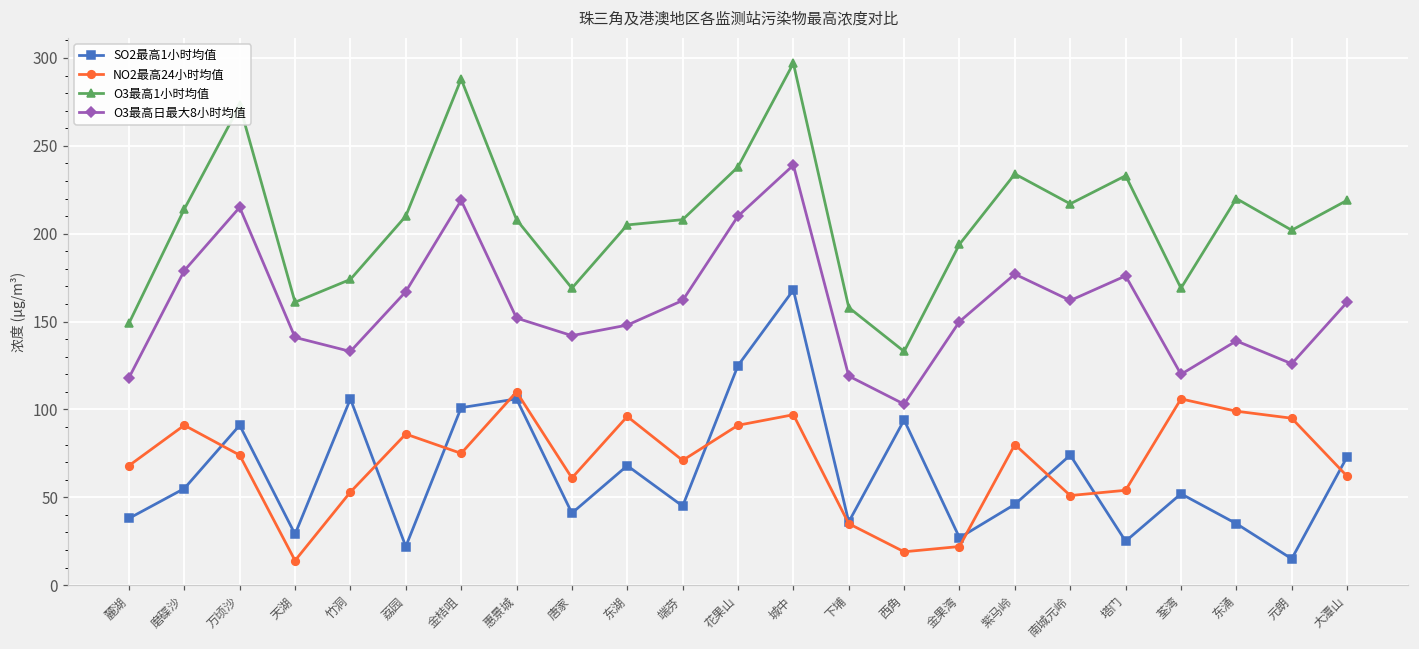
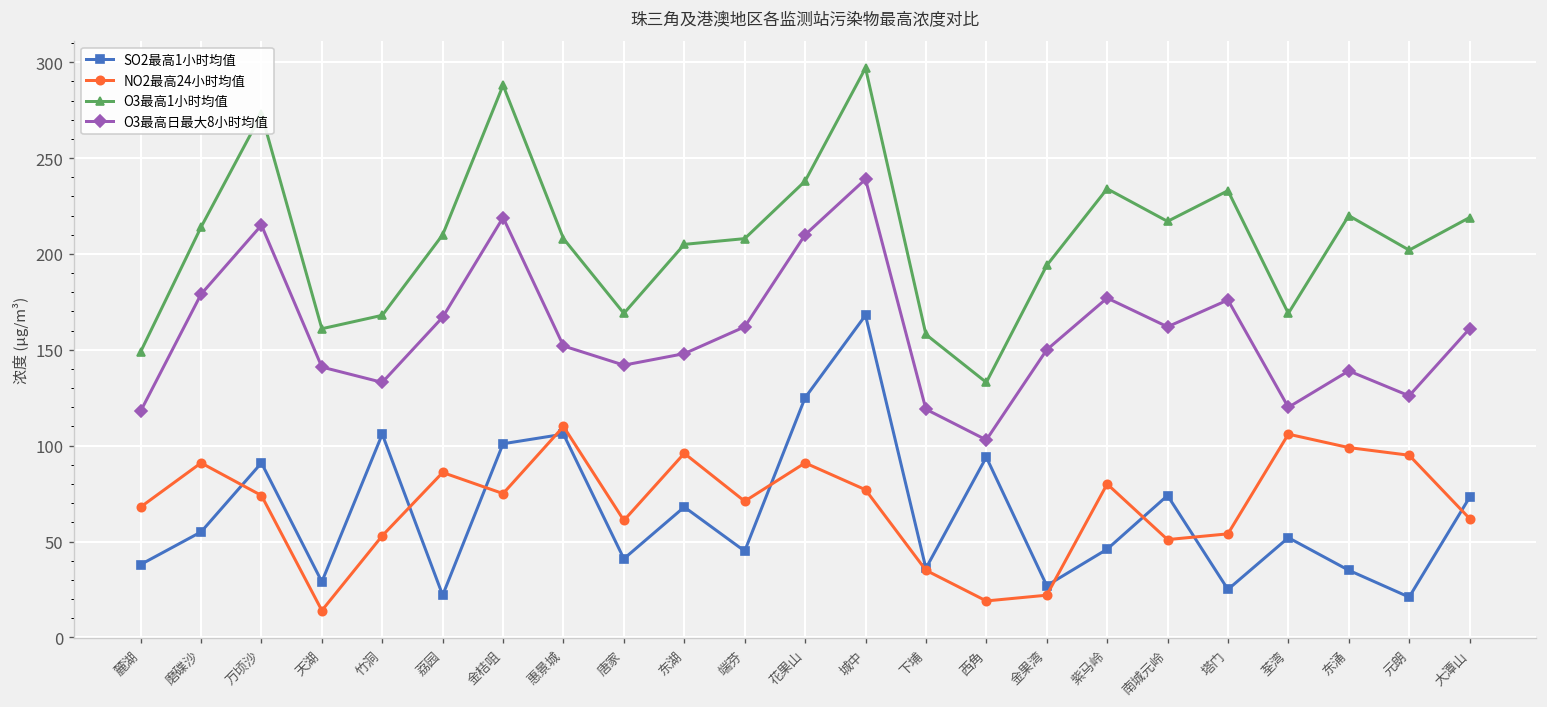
  {
    "SO2最高1小时均值": {
      "麓湖": 38,
      "磨碟沙": 55,
      "万顷沙": 91,
      "天湖": 29,
      "竹洞": 106,
      "荔园": 22,
      "金桔咀": 101,
      "惠景城": 106,
      "唐家": 41,
      "东湖": 68,
      "端芬": 45,
      "花果山": 125,
      "城中": 168,
      "西角": 94,
      "金果湾": 27,
      "紫马岭": 46,
      "南城元岭": 74,
      "塔门": 25,
      "荃湾": 52,
      "东涌": 35,
-     "元朗": 15,
+     "元朗": 21,
      "大潭山": 73
    },
    "NO2最高24小时均值": {
      "麓湖": 68,
      "磨碟沙": 91,
      "万顷沙": 74,
      "天湖": 14,
      "竹洞": 53,
      "荔园": 86,
      "金桔咀": 75,
      "惠景城": 110,
      "唐家": 61,
      "东湖": 96,
      "端芬": 71,
      "花果山": 91,
-     "城中": 97,
+     "城中": 77,
      "西角": 19,
      "金果湾": 22,
      "紫马岭": 80,
      "南城元岭": 51,
      "塔门": 54,
      "荃湾": 106,
      "东涌": 99,
      "元朗": 95,
      "大潭山": 62
    },
    "O3最高1小时均值": {
      "麓湖": 149,
      "磨碟沙": 214,
      "天湖": 161,
-     "竹洞": 174,
+     "竹洞": 168,
      "荔园": 210,
      "金桔咀": 288,
      "惠景城": 208,
      "唐家": 169,
      "东湖": 205,
      "端芬": 208,
      "花果山": 238,
      "城中": 297,
      "下埔": 158,
      "西角": 133,
      "金果湾": 194,
      "紫马岭": 234,
      "南城元岭": 217,
      "塔门": 233,
      "荃湾": 169,
      "东涌": 220,
      "元朗": 202,
      "大潭山": 219
    },
    "O3最高日最大8小时均值": {
      "麓湖": 118,
      "磨碟沙": 179,
      "万顷沙": 215,
      "天湖": 141,
      "竹洞": 133,
      "荔园": 167,
      "金桔咀": 219,
      "惠景城": 152,
      "唐家": 142,
      "东湖": 148,
      "端芬": 162,
      "花果山": 210,
      "城中": 239,
      "下埔": 119,
      "西角": 103,
      "金果湾": 150,
      "紫马岭": 177,
      "南城元岭": 162,
      "塔门": 176,
      "荃湾": 120,
      "东涌": 139,
      "元朗": 126,
      "大潭山": 161
    }
  }
